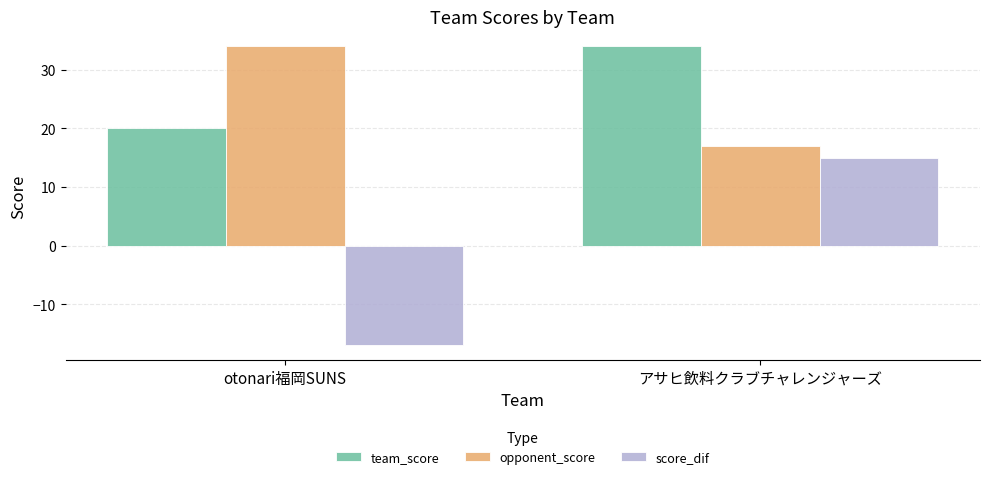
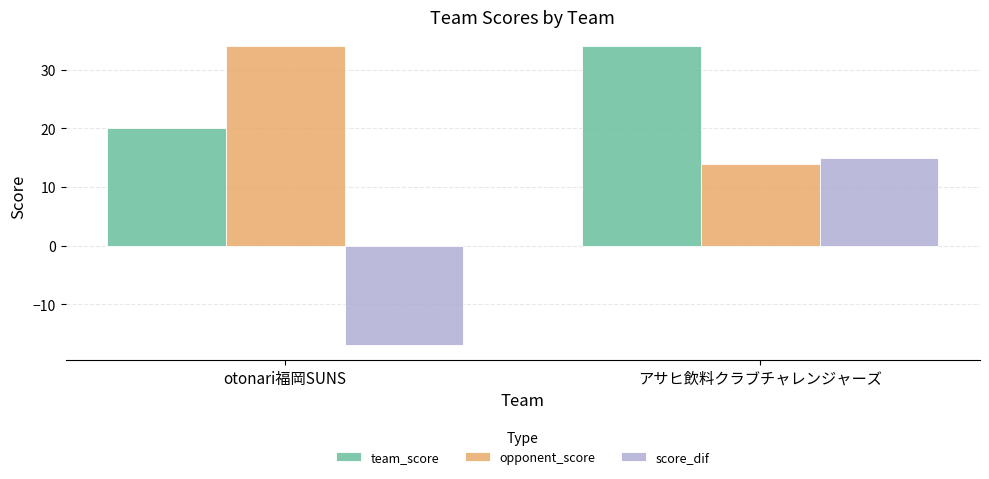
  {
    "team_score": {
      "otonari福岡SUNS": 20,
      "アサヒ飲料クラブチャレンジャーズ": 34
    },
    "opponent_score": {
      "otonari福岡SUNS": 34,
-     "アサヒ飲料クラブチャレンジャーズ": 17
+     "アサヒ飲料クラブチャレンジャーズ": 14
    },
    "score_dif": {
      "otonari福岡SUNS": -17,
      "アサヒ飲料クラブチャレンジャーズ": 15
    }
  }
